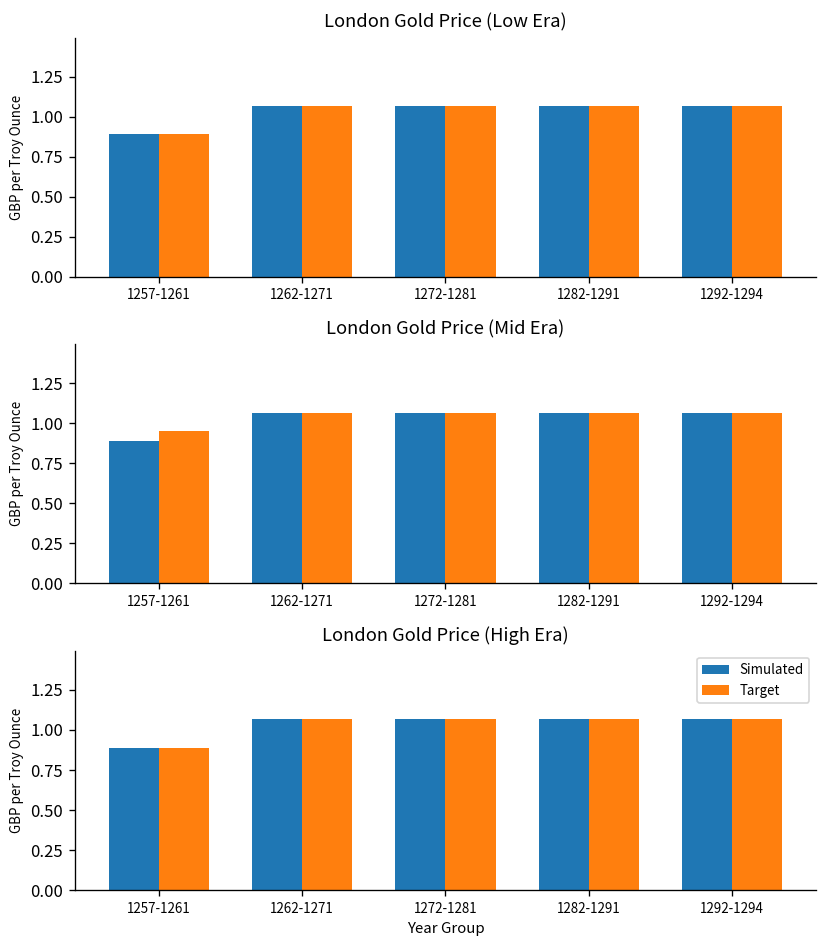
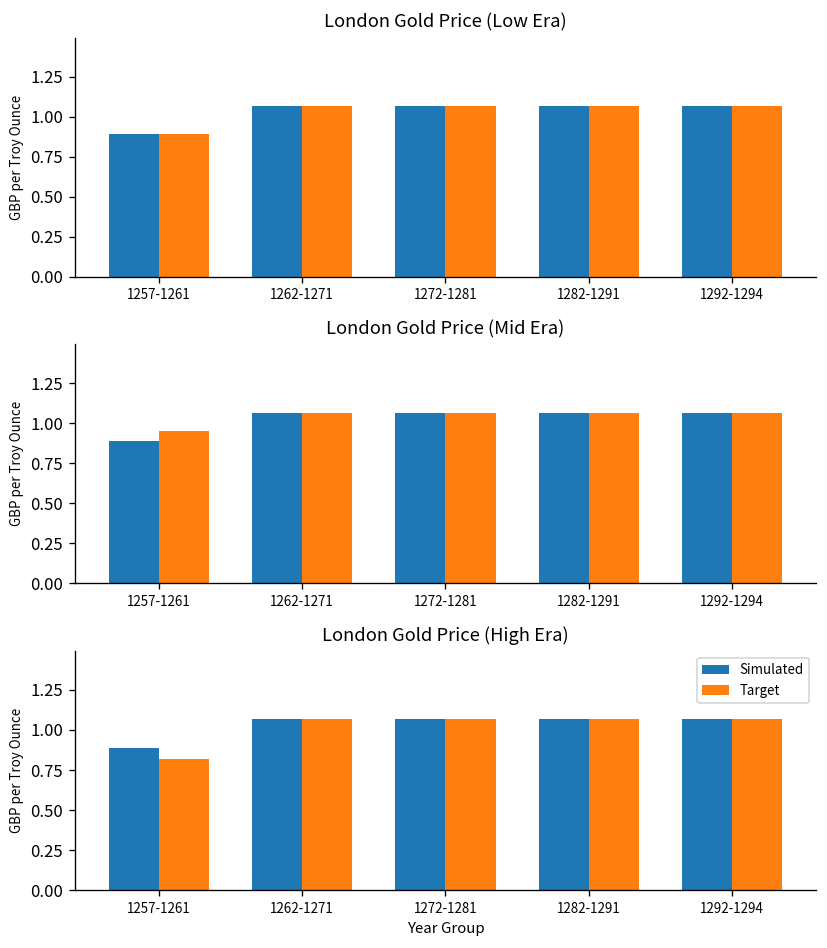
  {
    "London Gold Price (Low Era)": {
      "Simulated": {
        "1257-1261": 0.89,
        "1262-1271": 1.07,
        "1272-1281": 1.07,
        "1282-1291": 1.07,
        "1292-1294": 1.07
      },
      "Target": {
        "1257-1261": 0.89,
        "1262-1271": 1.07,
        "1272-1281": 1.07,
        "1282-1291": 1.07,
        "1292-1294": 1.07
      }
    },
    "London Gold Price (Mid Era)": {
      "Simulated": {
        "1257-1261": 0.89,
        "1262-1271": 1.07,
        "1272-1281": 1.07,
        "1282-1291": 1.07,
        "1292-1294": 1.07
      },
      "Target": {
        "1257-1261": 0.95,
        "1262-1271": 1.07,
        "1272-1281": 1.07,
        "1282-1291": 1.07,
        "1292-1294": 1.07
      }
    },
    "London Gold Price (High Era)": {
      "Simulated": {
        "1257-1261": 0.89,
        "1262-1271": 1.07,
        "1272-1281": 1.07,
        "1282-1291": 1.07,
        "1292-1294": 1.07
      },
      "Target": {
-       "1257-1261": 0.89,
+       "1257-1261": 0.82,
        "1262-1271": 1.07,
        "1272-1281": 1.07,
        "1282-1291": 1.07,
        "1292-1294": 1.07
      }
    }
  }
